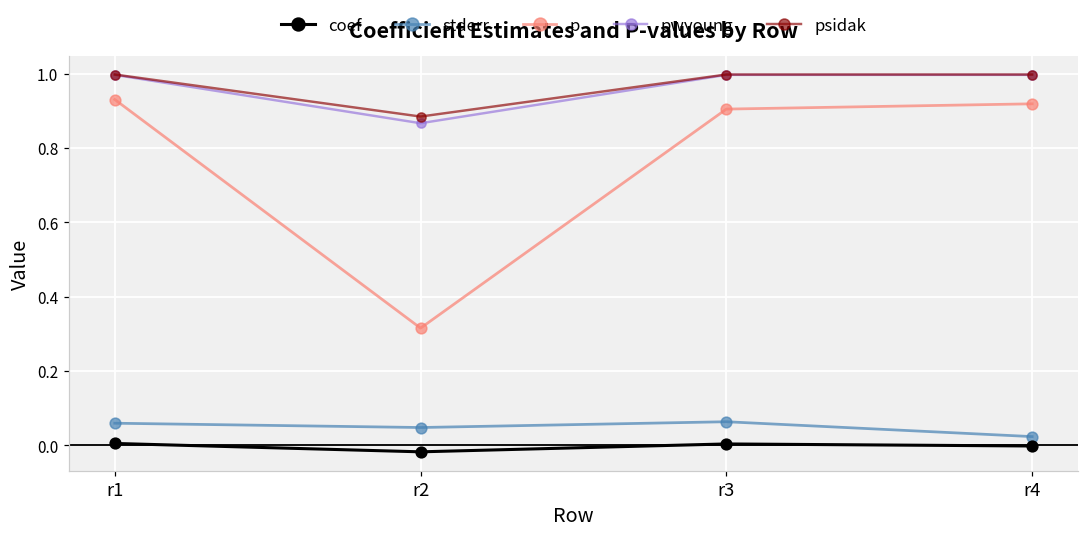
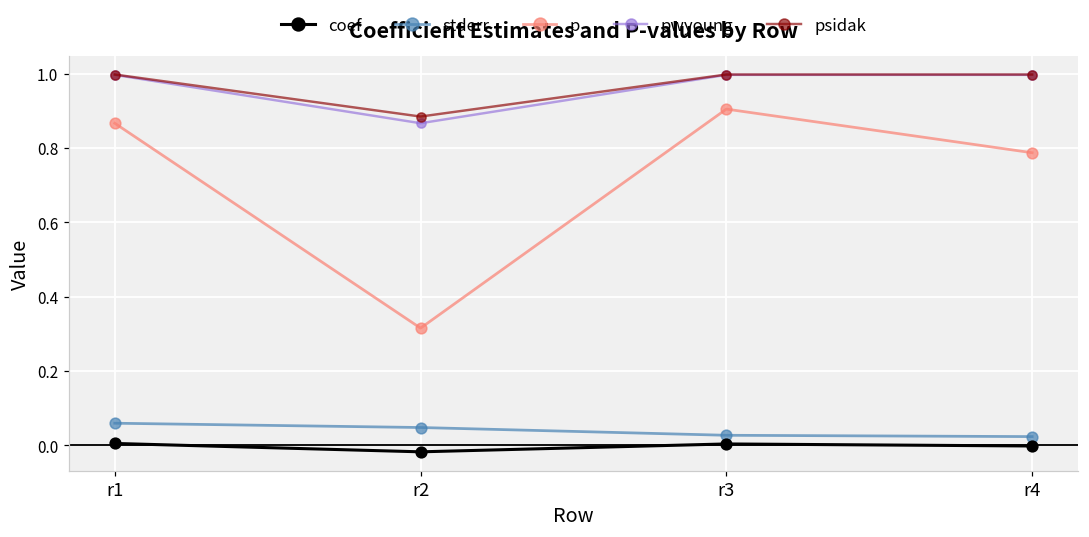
  {
    "coef": {
      "r1": 0.00,
      "r2": -0.02,
      "r3": 0.00,
      "r4": 0.00
    },
    "stderr": {
      "r1": 0.06,
      "r2": 0.05,
-     "r3": 0.06,
+     "r3": 0.03,
      "r4": 0.02
    },
    "p": {
-     "r1": 0.93,
+     "r1": 0.87,
      "r2": 0.31,
      "r3": 0.90,
-     "r4": 0.92
+     "r4": 0.79
    },
    "pwyoung": {
      "r2": 0.87
    },
    "psidak": {
      "r2": 0.88
    }
  }
